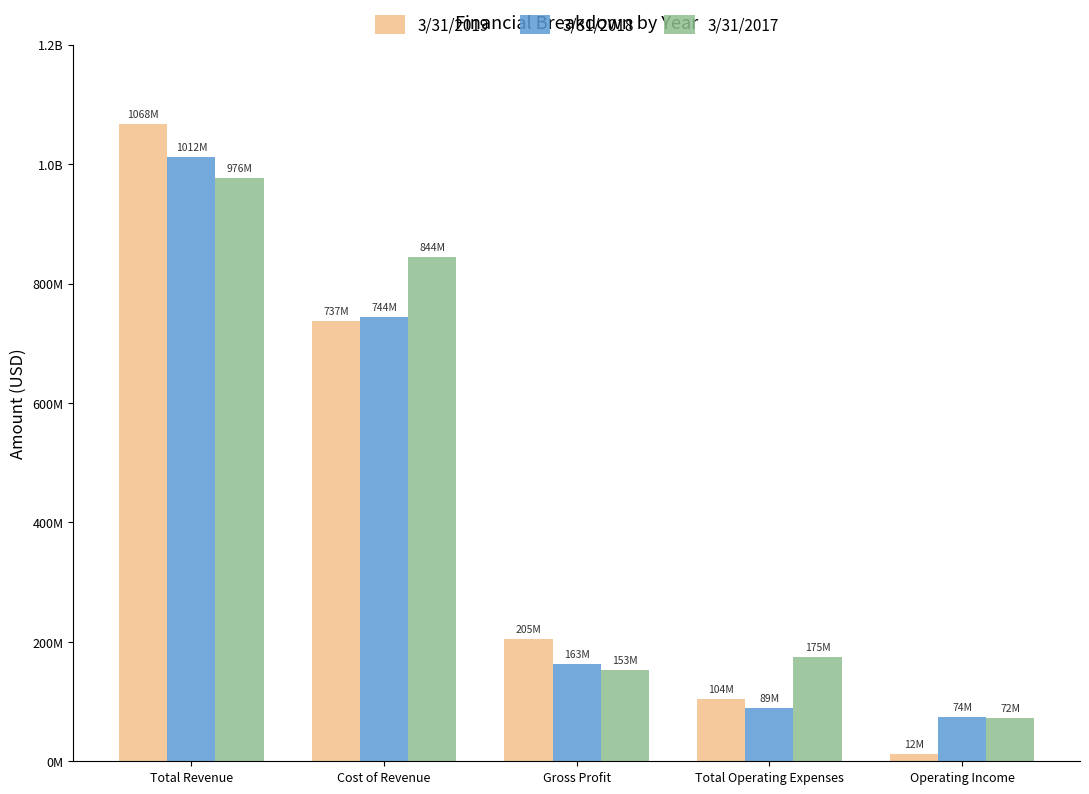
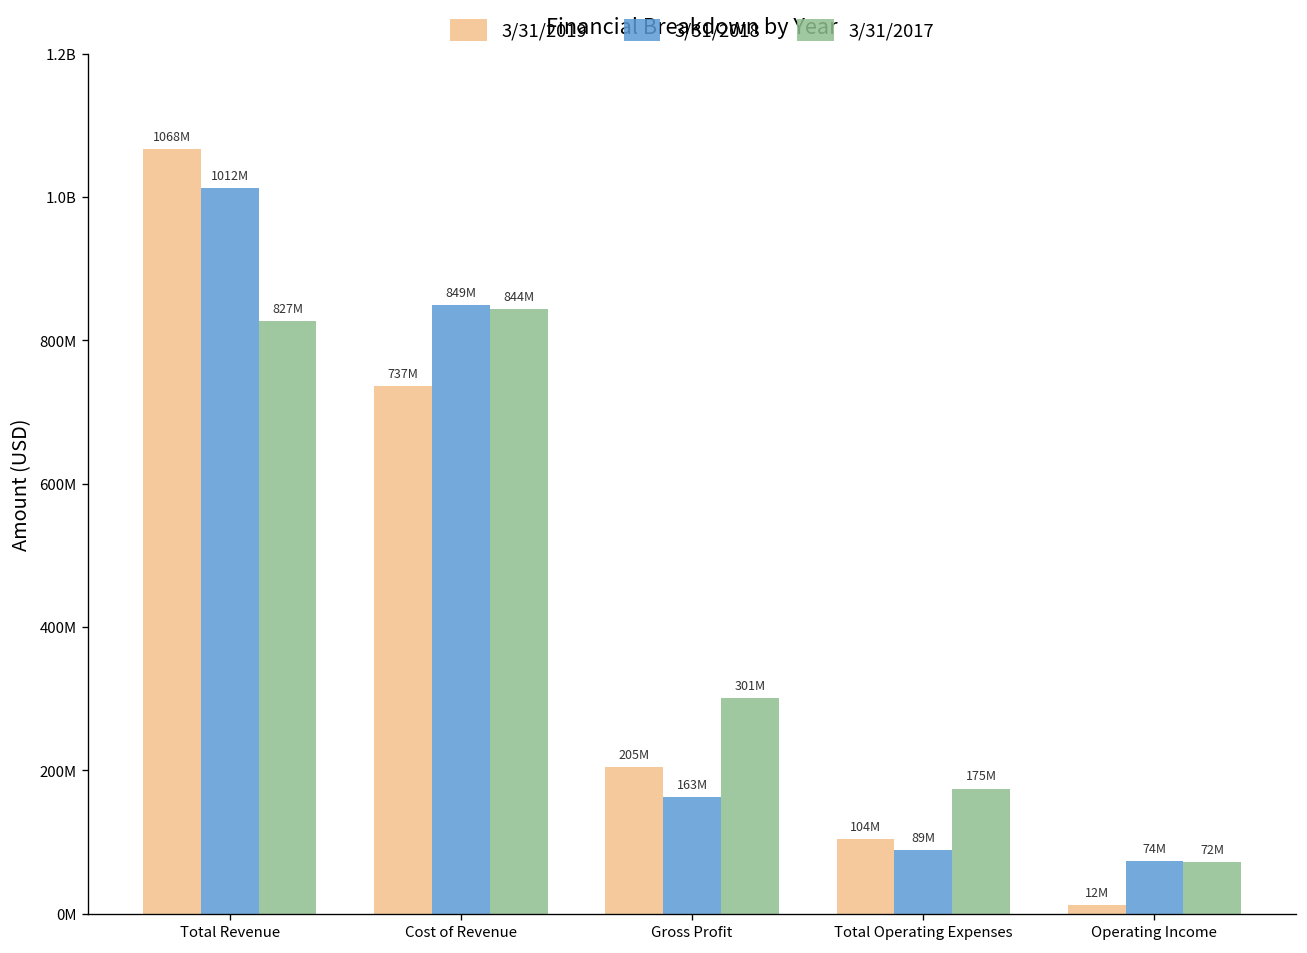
  {
    "3/31/2019": {
      "Total Revenue": "1068M",
      "Cost of Revenue": "737M",
      "Gross Profit": "205M",
      "Total Operating Expenses": "104M",
      "Operating Income": "12M"
    },
    "3/31/2018": {
      "Total Revenue": "1012M",
-     "Cost of Revenue": "744M",
+     "Cost of Revenue": "849M",
      "Gross Profit": "163M",
      "Total Operating Expenses": "89M",
      "Operating Income": "74M"
    },
    "3/31/2017": {
-     "Total Revenue": "976M",
+     "Total Revenue": "827M",
      "Cost of Revenue": "844M",
-     "Gross Profit": "153M",
+     "Gross Profit": "301M",
      "Total Operating Expenses": "175M",
      "Operating Income": "72M"
    }
  }
